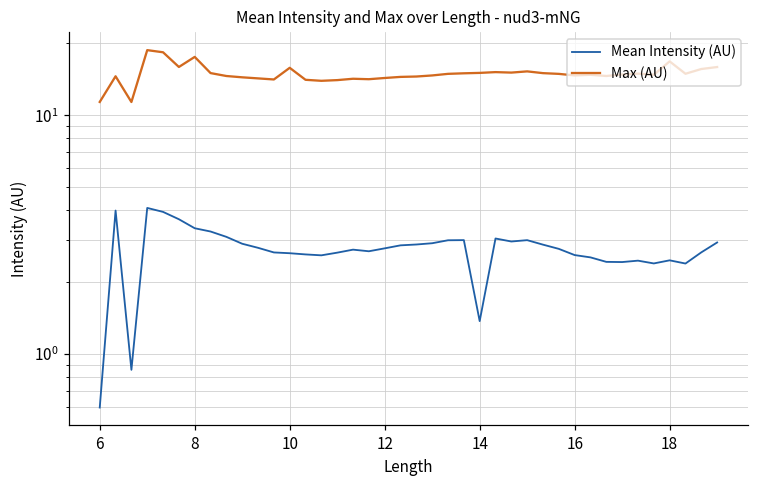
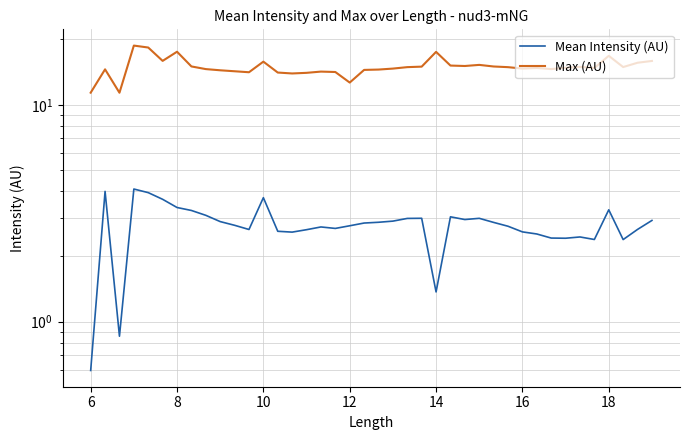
  {
    "Mean Intensity (AU)": {
      "6": 0.6,
      "8": 3.4,
-     "10": 2.6,
+     "10": 3.7,
      "12": 2.8,
      "14": 1.4,
      "16": 2.6,
-     "18": 2.5
+     "18": 3.3
    },
    "Max (AU)": {
      "6": 11,
      "8": 18,
      "10": 16,
-     "12": 14,
-     "14": 15
+     "12": 13,
+     "14": 18
    }
  }
